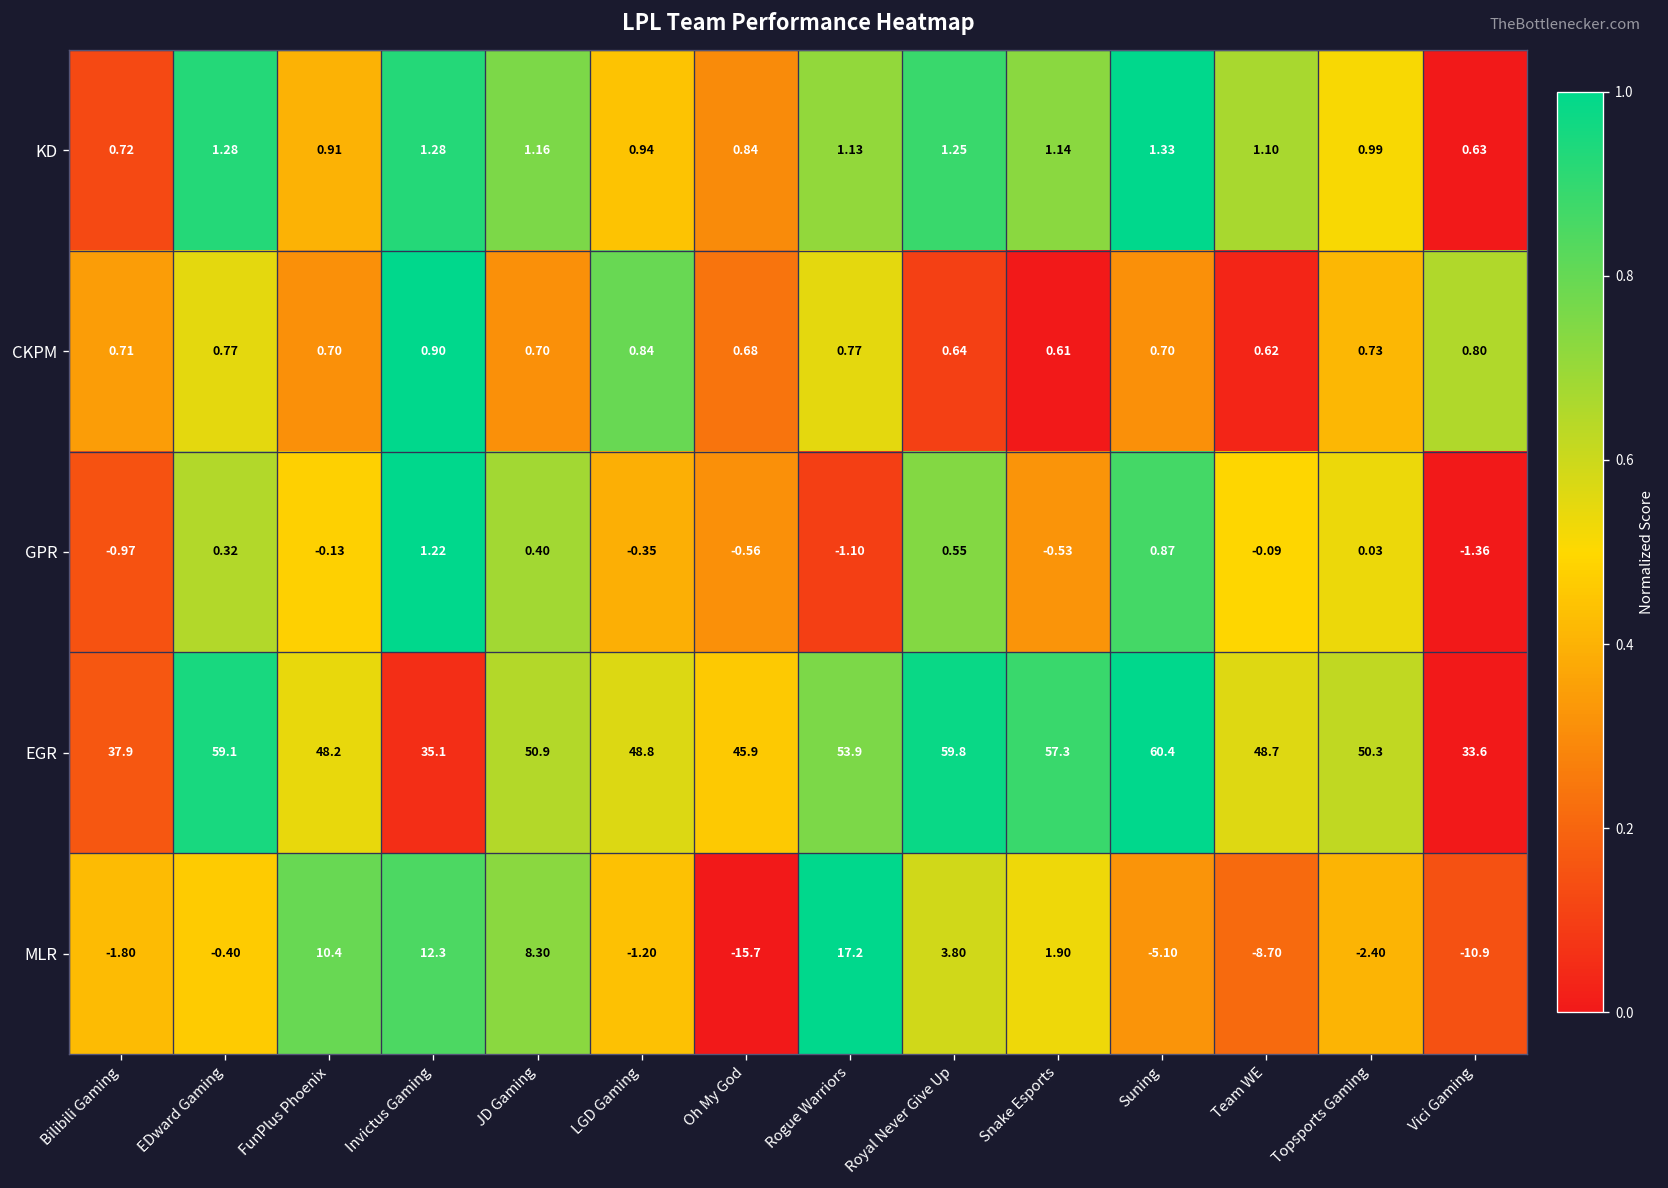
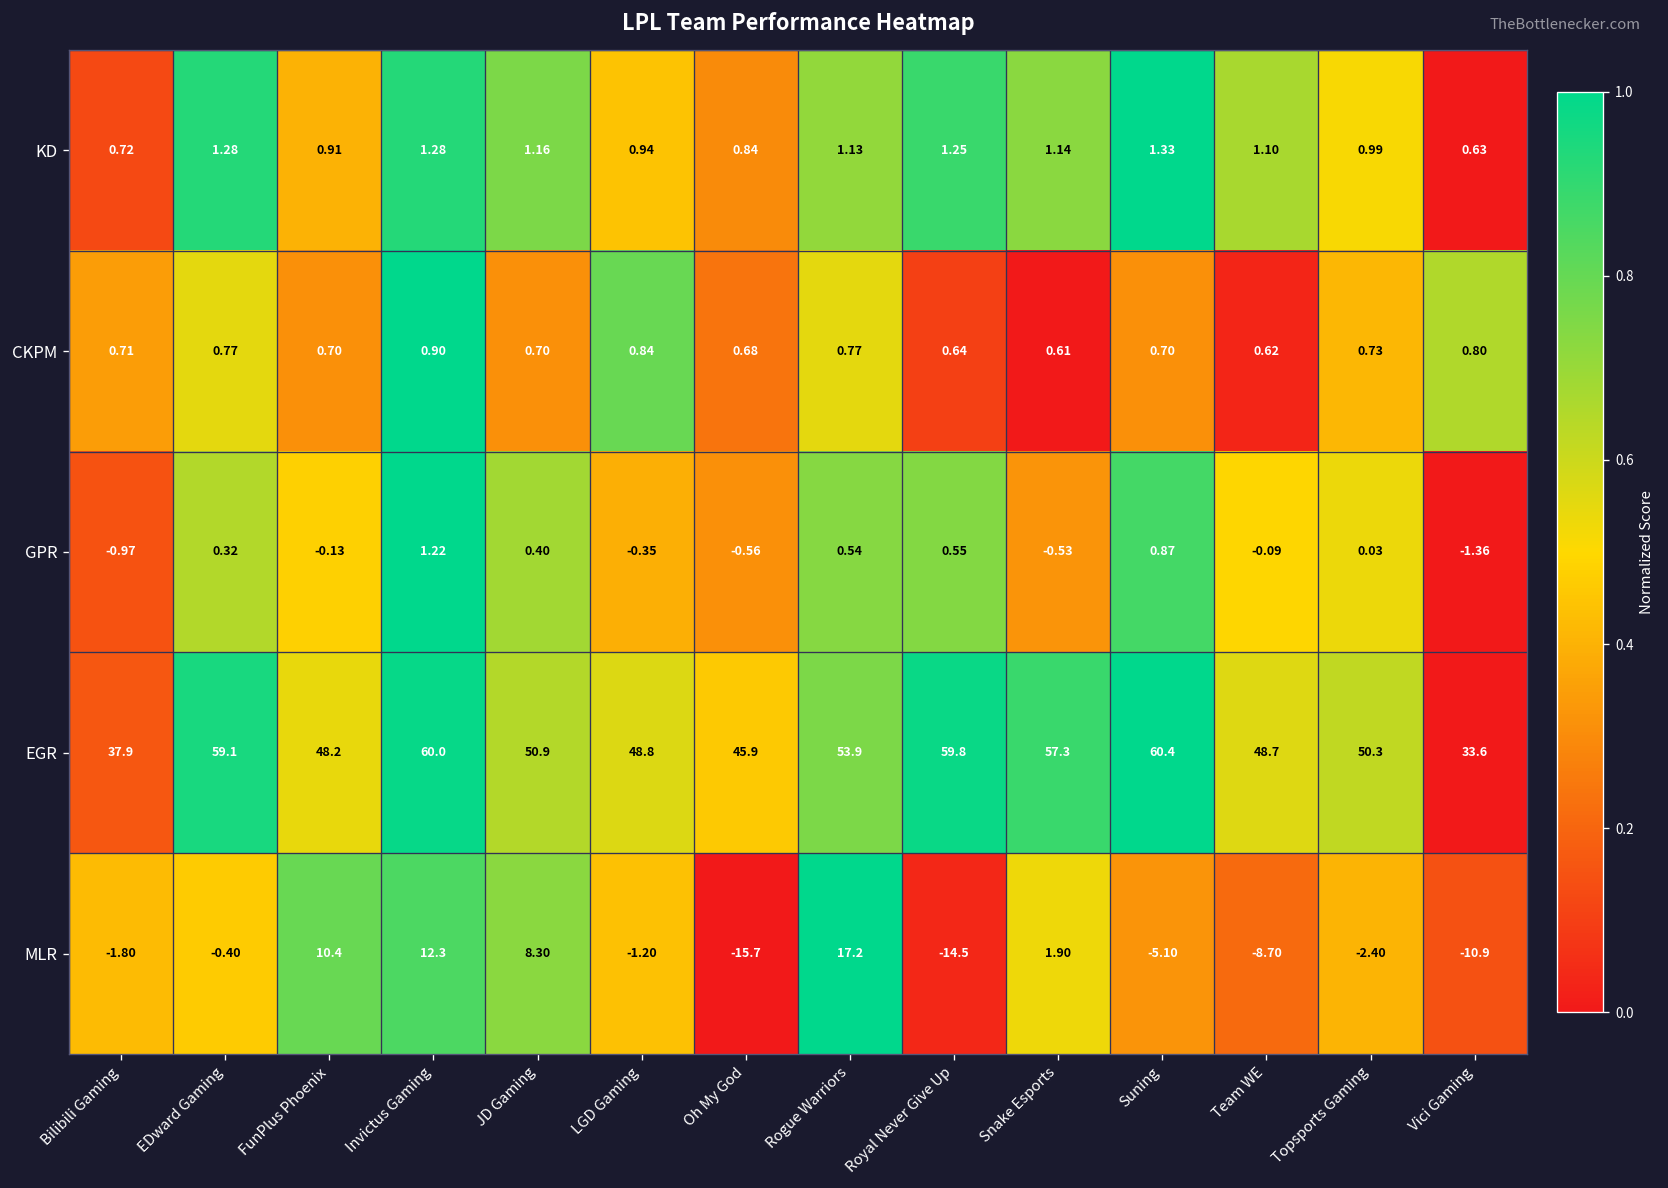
  {
    "KD": {
      "Bilibili Gaming": 0.72,
      "EDward Gaming": 1.28,
      "FunPlus Phoenix": 0.91,
      "Invictus Gaming": 1.28,
      "JD Gaming": 1.16,
      "LGD Gaming": 0.94,
      "Oh My God": 0.84,
      "Rogue Warriors": 1.13,
      "Royal Never Give Up": 1.25,
      "Snake Esports": 1.14,
      "Suning": 1.33,
      "Team WE": 1.10,
      "Topsports Gaming": 0.99,
      "Vici Gaming": 0.63
    },
    "CKPM": {
      "Bilibili Gaming": 0.71,
      "EDward Gaming": 0.77,
      "FunPlus Phoenix": 0.70,
      "Invictus Gaming": 0.90,
      "JD Gaming": 0.70,
      "LGD Gaming": 0.84,
      "Oh My God": 0.68,
      "Rogue Warriors": 0.77,
      "Royal Never Give Up": 0.64,
      "Snake Esports": 0.61,
      "Suning": 0.70,
      "Team WE": 0.62,
      "Topsports Gaming": 0.73,
      "Vici Gaming": 0.80
    },
    "GPR": {
      "Bilibili Gaming": -0.97,
      "EDward Gaming": 0.32,
      "FunPlus Phoenix": -0.13,
      "Invictus Gaming": 1.22,
      "JD Gaming": 0.40,
      "LGD Gaming": -0.35,
      "Oh My God": -0.56,
-     "Rogue Warriors": -1.10,
+     "Rogue Warriors": 0.54,
      "Royal Never Give Up": 0.55,
      "Snake Esports": -0.53,
      "Suning": 0.87,
      "Team WE": -0.09,
      "Topsports Gaming": 0.03,
      "Vici Gaming": -1.36
    },
    "EGR": {
      "Bilibili Gaming": 37.9,
      "EDward Gaming": 59.1,
      "FunPlus Phoenix": 48.2,
-     "Invictus Gaming": 35.1,
+     "Invictus Gaming": 60.0,
      "JD Gaming": 50.9,
      "LGD Gaming": 48.8,
      "Oh My God": 45.9,
      "Rogue Warriors": 53.9,
      "Royal Never Give Up": 59.8,
      "Snake Esports": 57.3,
      "Suning": 60.4,
      "Team WE": 48.7,
      "Topsports Gaming": 50.3,
      "Vici Gaming": 33.6
    },
    "MLR": {
      "Bilibili Gaming": -1.80,
      "EDward Gaming": -0.40,
      "FunPlus Phoenix": 10.4,
      "Invictus Gaming": 12.3,
      "JD Gaming": 8.30,
      "LGD Gaming": -1.20,
      "Oh My God": -15.7,
      "Rogue Warriors": 17.2,
-     "Royal Never Give Up": 3.80,
+     "Royal Never Give Up": -14.5,
      "Snake Esports": 1.90,
      "Suning": -5.10,
      "Team WE": -8.70,
      "Topsports Gaming": -2.40,
      "Vici Gaming": -10.9
    }
  }
